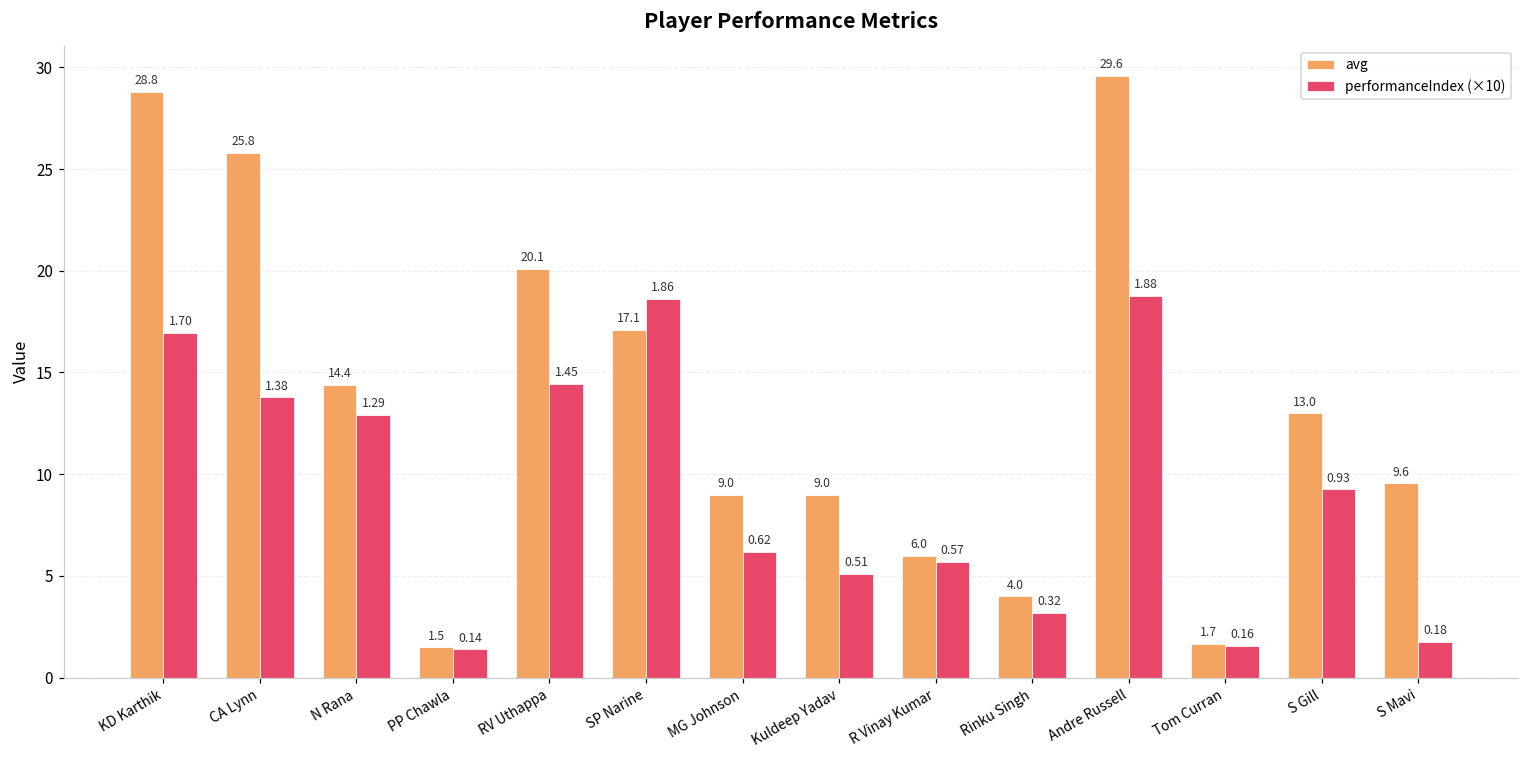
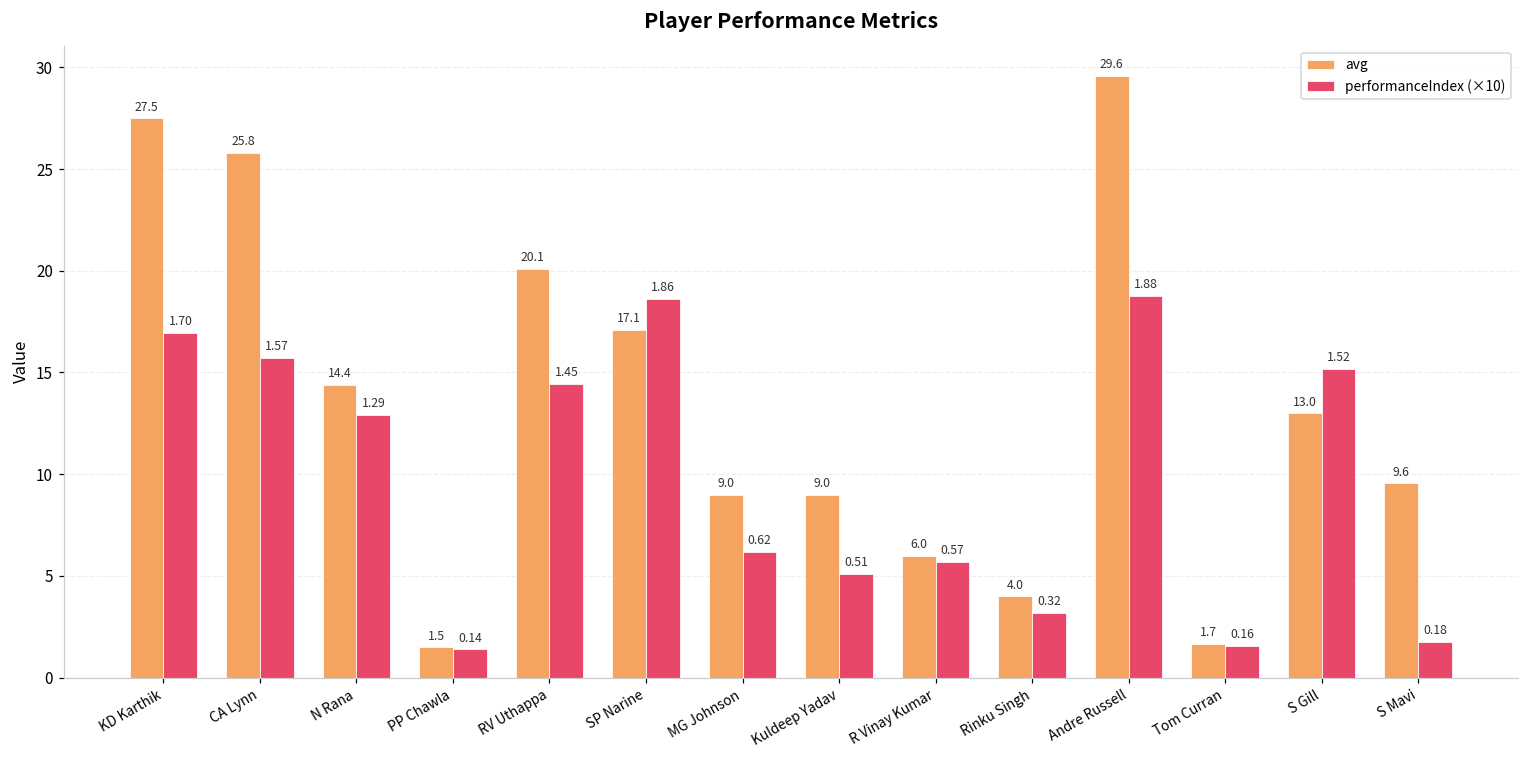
  {
    "avg": {
-     "KD Karthik": 28.8,
+     "KD Karthik": 27.5,
      "CA Lynn": 25.8,
      "N Rana": 14.4,
      "PP Chawla": 1.5,
      "RV Uthappa": 20.1,
      "SP Narine": 17.1,
      "MG Johnson": 9.0,
      "Kuldeep Yadav": 9.0,
      "R Vinay Kumar": 6.0,
      "Rinku Singh": 4.0,
      "Andre Russell": 29.6,
      "Tom Curran": 1.7,
      "S Gill": 13.0,
      "S Mavi": 9.6
    },
    "performanceIndex (×10)": {
-     "CA Lynn": 1.38,
-     "S Gill": 0.93
+     "CA Lynn": 1.57,
+     "S Gill": 1.52
    }
  }
